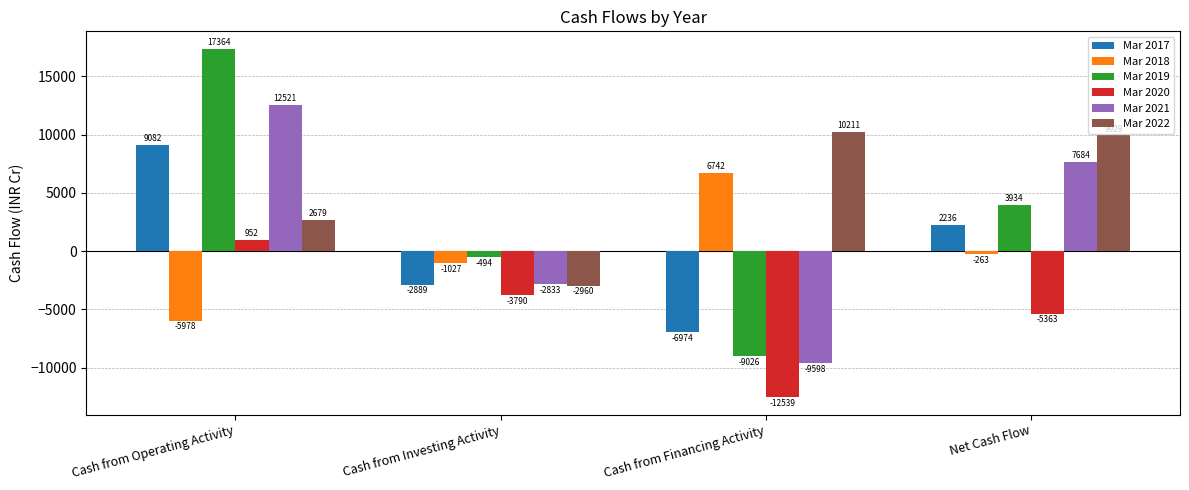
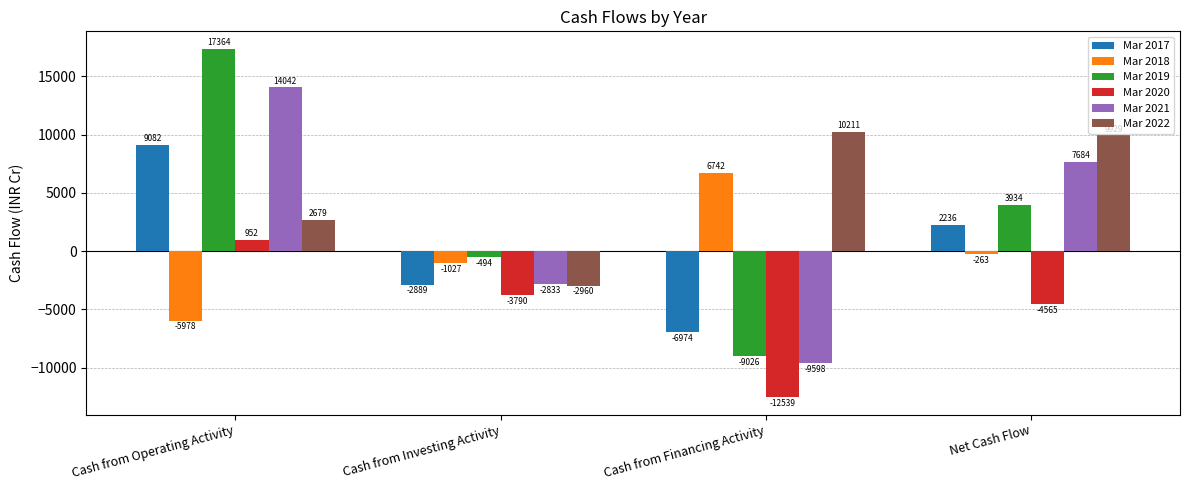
  {
    "Mar 2017": {
      "Cash from Operating Activity": 9082,
      "Cash from Investing Activity": -2889,
      "Cash from Financing Activity": -6974,
      "Net Cash Flow": 2236
    },
    "Mar 2018": {
      "Cash from Operating Activity": -5978,
      "Cash from Investing Activity": -1027,
      "Cash from Financing Activity": 6742,
      "Net Cash Flow": -263
    },
    "Mar 2019": {
      "Cash from Operating Activity": 17364,
      "Cash from Investing Activity": -494,
      "Cash from Financing Activity": -9026,
      "Net Cash Flow": 3934
    },
    "Mar 2020": {
      "Cash from Operating Activity": 952,
      "Cash from Investing Activity": -3790,
      "Cash from Financing Activity": -12539,
-     "Net Cash Flow": -5363
+     "Net Cash Flow": -4565
    },
    "Mar 2021": {
-     "Cash from Operating Activity": 12521,
+     "Cash from Operating Activity": 14042,
      "Cash from Investing Activity": -2833,
      "Cash from Financing Activity": -9598,
      "Net Cash Flow": 7684
    },
    "Mar 2022": {
      "Cash from Operating Activity": 2679,
      "Cash from Investing Activity": -2960,
      "Cash from Financing Activity": 10211
    }
  }
